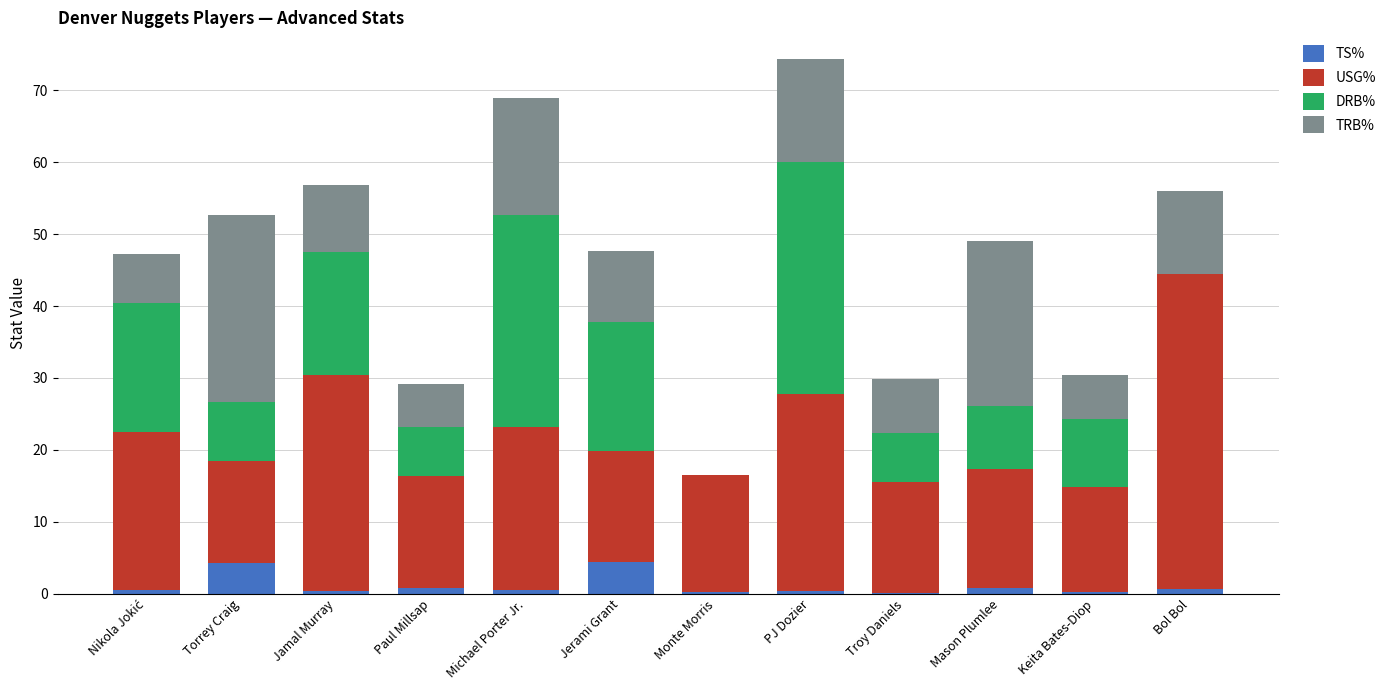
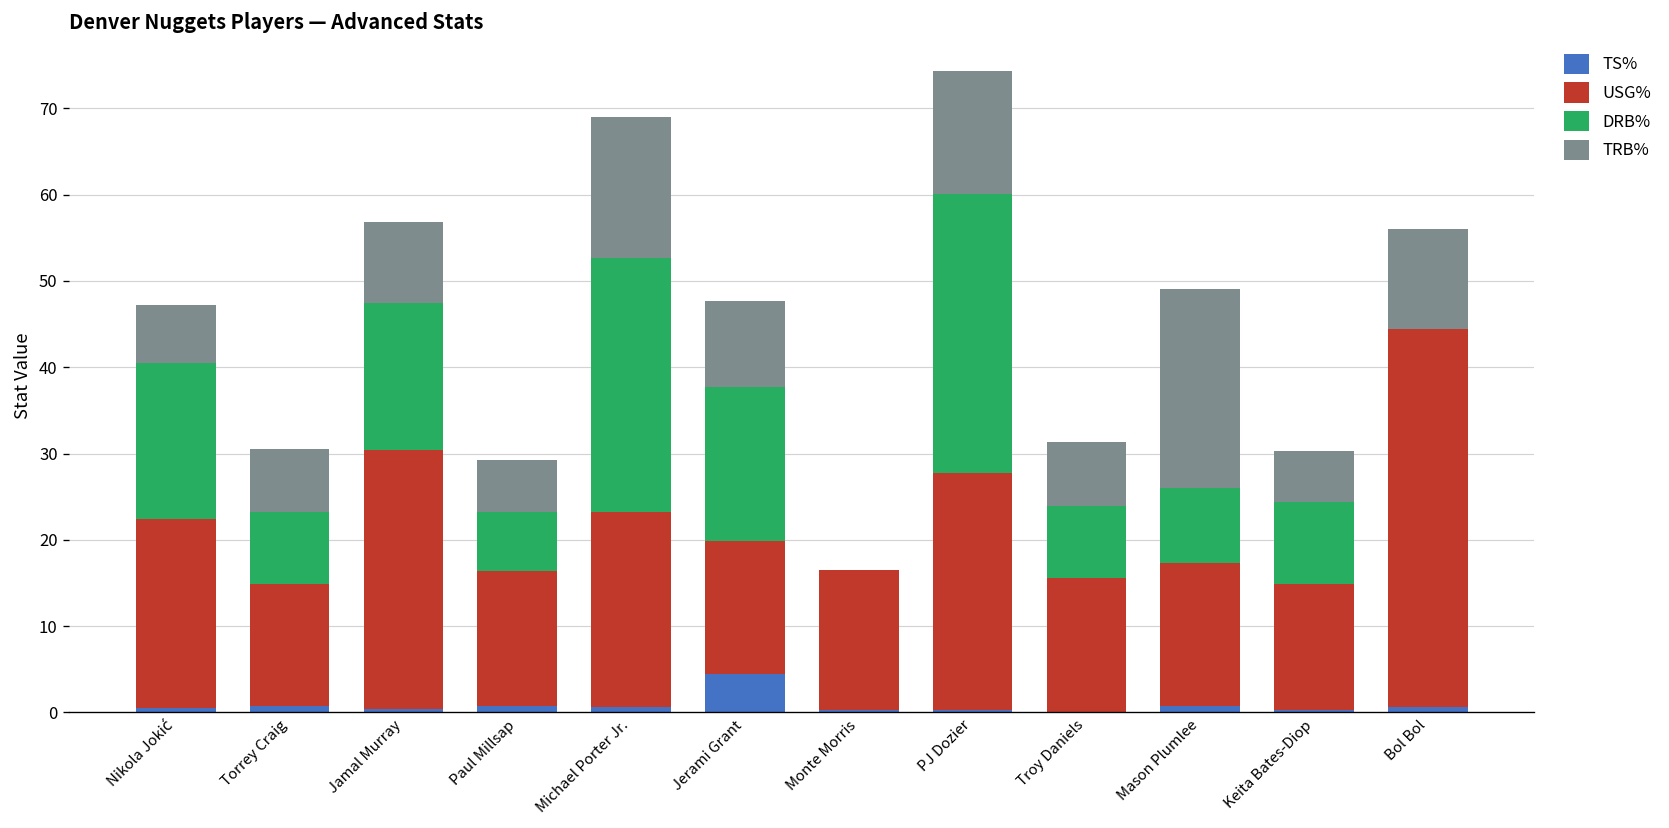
  {
    "TS%": {
      "Nikola Jokić": 1,
-     "Torrey Craig": 4,
+     "Torrey Craig": 1,
      "Jamal Murray": 0,
      "Paul Millsap": 1,
      "Michael Porter Jr.": 1,
      "Jerami Grant": 4,
      "Mason Plumlee": 1,
      "Bol Bol": 1
    },
    "USG%": {
      "Nikola Jokić": 22,
      "Torrey Craig": 14,
      "Jamal Murray": 30,
      "Paul Millsap": 16,
      "Michael Porter Jr.": 23,
      "Jerami Grant": 15,
      "Monte Morris": 16,
      "PJ Dozier": 27,
      "Troy Daniels": 16,
      "Mason Plumlee": 17,
      "Keita Bates-Diop": 15,
      "Bol Bol": 44
    },
    "DRB%": {
      "Nikola Jokić": 18,
      "Torrey Craig": 8,
      "Jamal Murray": 17,
      "Paul Millsap": 7,
      "Michael Porter Jr.": 30,
      "Jerami Grant": 18,
      "Monte Morris": 0,
      "PJ Dozier": 32,
-     "Troy Daniels": 7,
+     "Troy Daniels": 8,
      "Mason Plumlee": 9,
      "Keita Bates-Diop": 10,
      "Bol Bol": 0
    },
    "TRB%": {
      "Nikola Jokić": 7,
-     "Torrey Craig": 26,
+     "Torrey Craig": 7,
      "Jamal Murray": 9,
      "Paul Millsap": 6,
      "Michael Porter Jr.": 16,
      "Jerami Grant": 10,
      "Monte Morris": 0,
      "PJ Dozier": 14,
      "Troy Daniels": 7,
      "Mason Plumlee": 23,
      "Keita Bates-Diop": 6,
      "Bol Bol": 12
    }
  }
